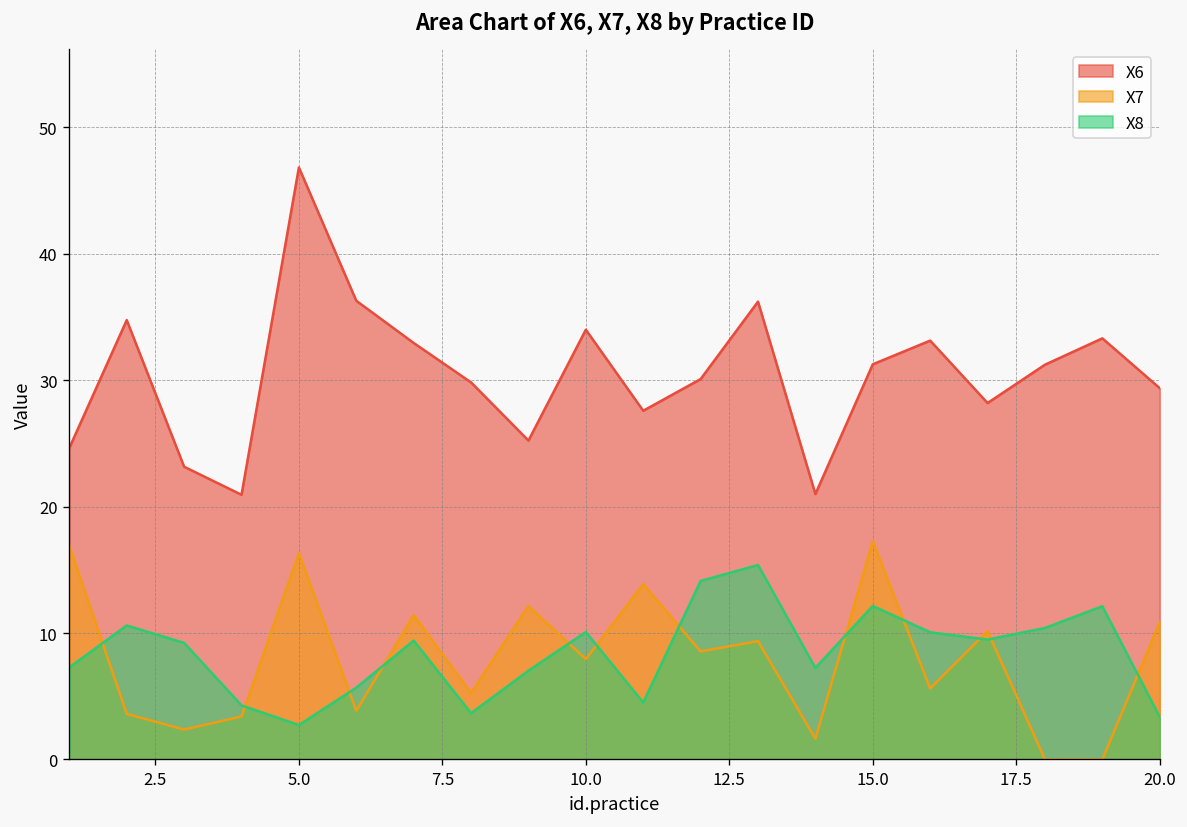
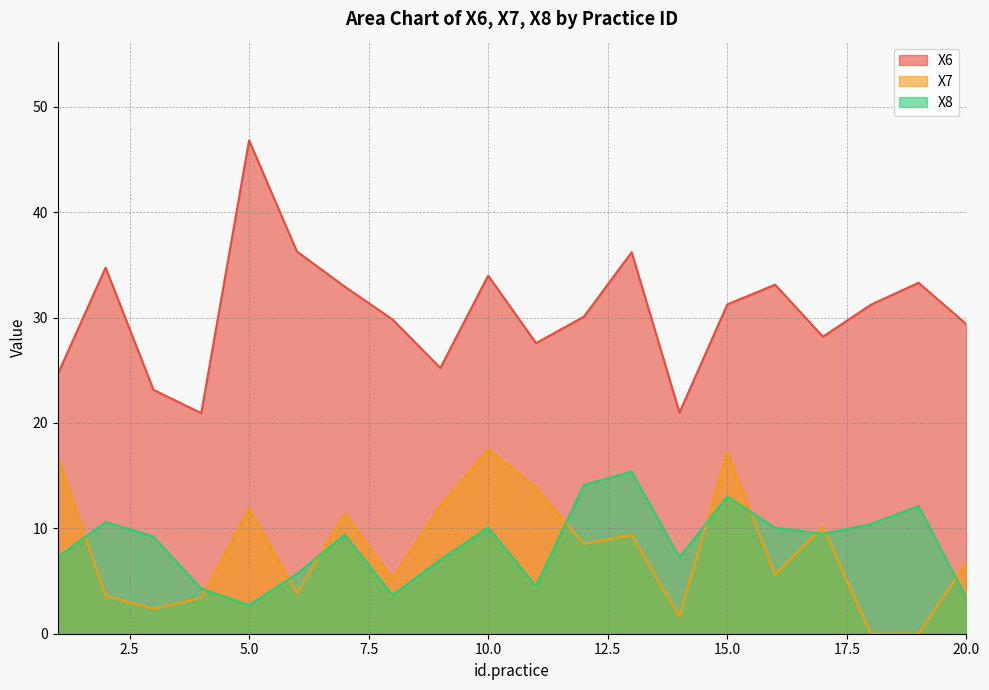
  {
    "X6": {
      "5.0": 46.8,
      "10.0": 34.0,
      "15.0": 31.3,
      "20.0": 29.4
    },
    "X7": {
-     "5.0": 16.3,
-     "10.0": 7.9,
+     "5.0": 11.9,
+     "10.0": 17.5,
      "15.0": 17.3,
-     "20.0": 10.9
+     "20.0": 6.8
    },
    "X8": {
      "5.0": 2.7,
      "10.0": 10.1,
-     "15.0": 12.1,
+     "15.0": 13.0,
      "20.0": 3.4
    }
  }
